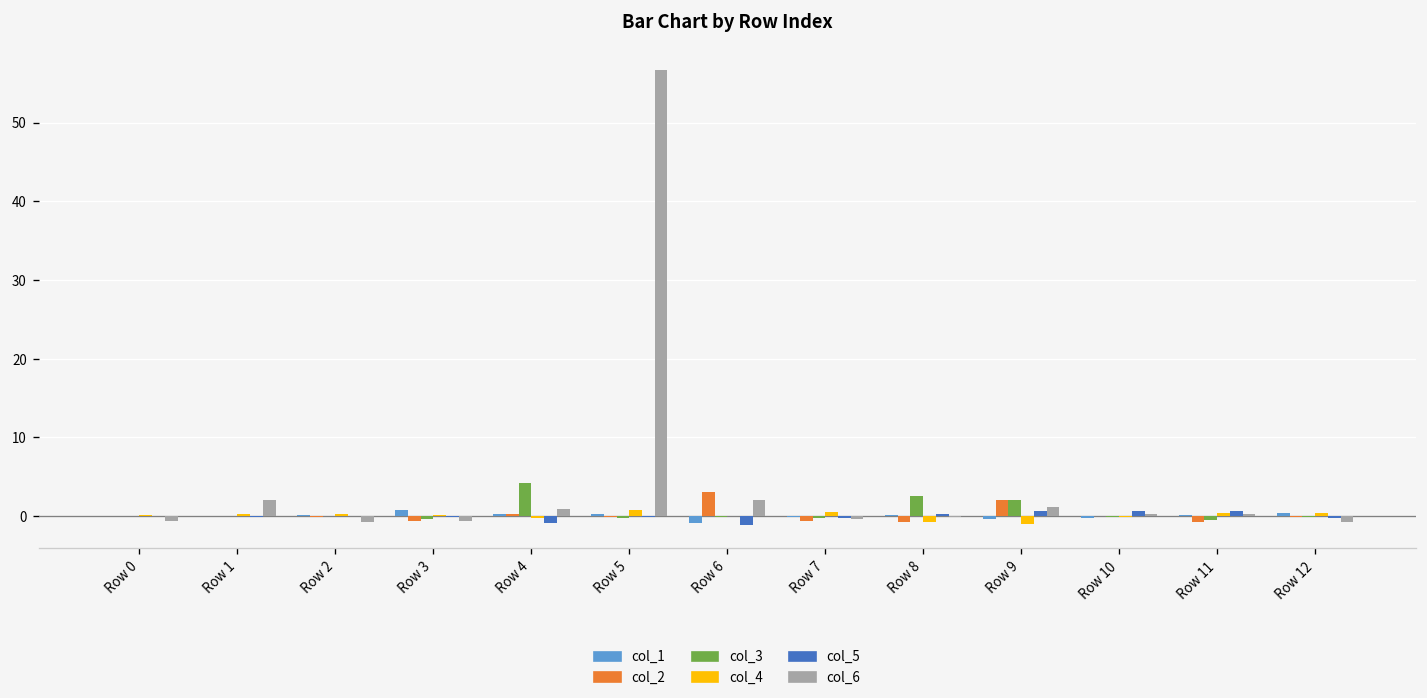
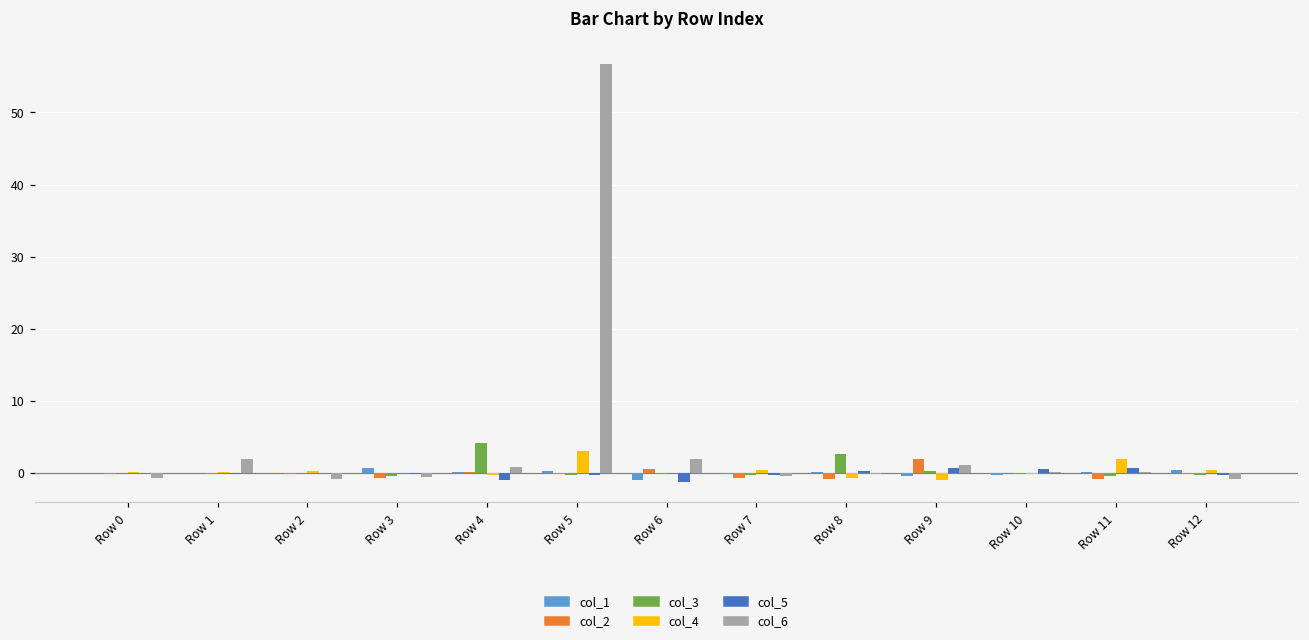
  {
    "col_2": {
      "Row 3": -1,
-     "Row 6": 3,
+     "Row 6": 1,
      "Row 7": -1,
      "Row 8": -1,
      "Row 9": 2,
      "Row 11": -1
    },
    "col_3": {
      "Row 4": 4,
      "Row 8": 3,
-     "Row 9": 2,
+     "Row 9": 0,
      "Row 11": 0
    },
    "col_4": {
-     "Row 5": 1,
+     "Row 5": 3,
      "Row 7": 1,
      "Row 8": -1,
      "Row 9": -1,
-     "Row 11": 0,
+     "Row 11": 2,
      "Row 12": 0
    },
    "col_6": {
      "Row 0": -1,
      "Row 1": 2,
      "Row 2": -1,
      "Row 3": -1,
      "Row 4": 1,
      "Row 5": 57,
      "Row 6": 2,
      "Row 7": 0,
      "Row 9": 1,
      "Row 12": -1
    }
  }
